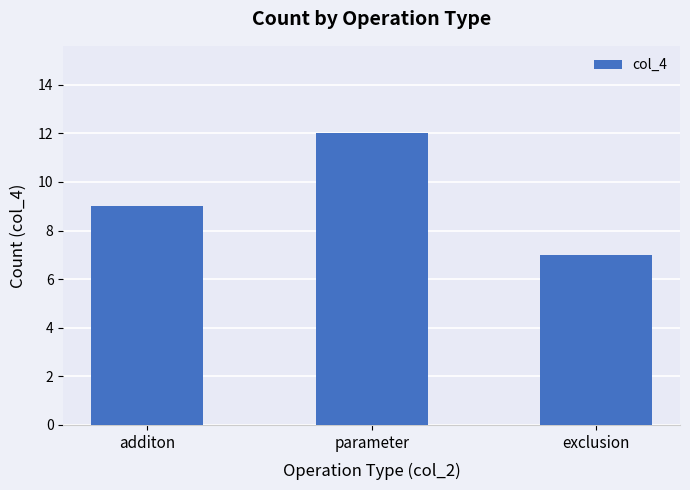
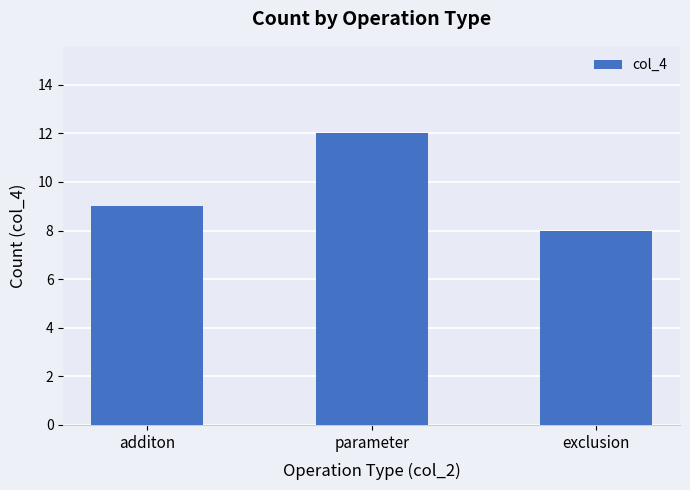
  {
    "additon": 9,
    "parameter": 12,
-   "exclusion": 7
+   "exclusion": 8
  }
